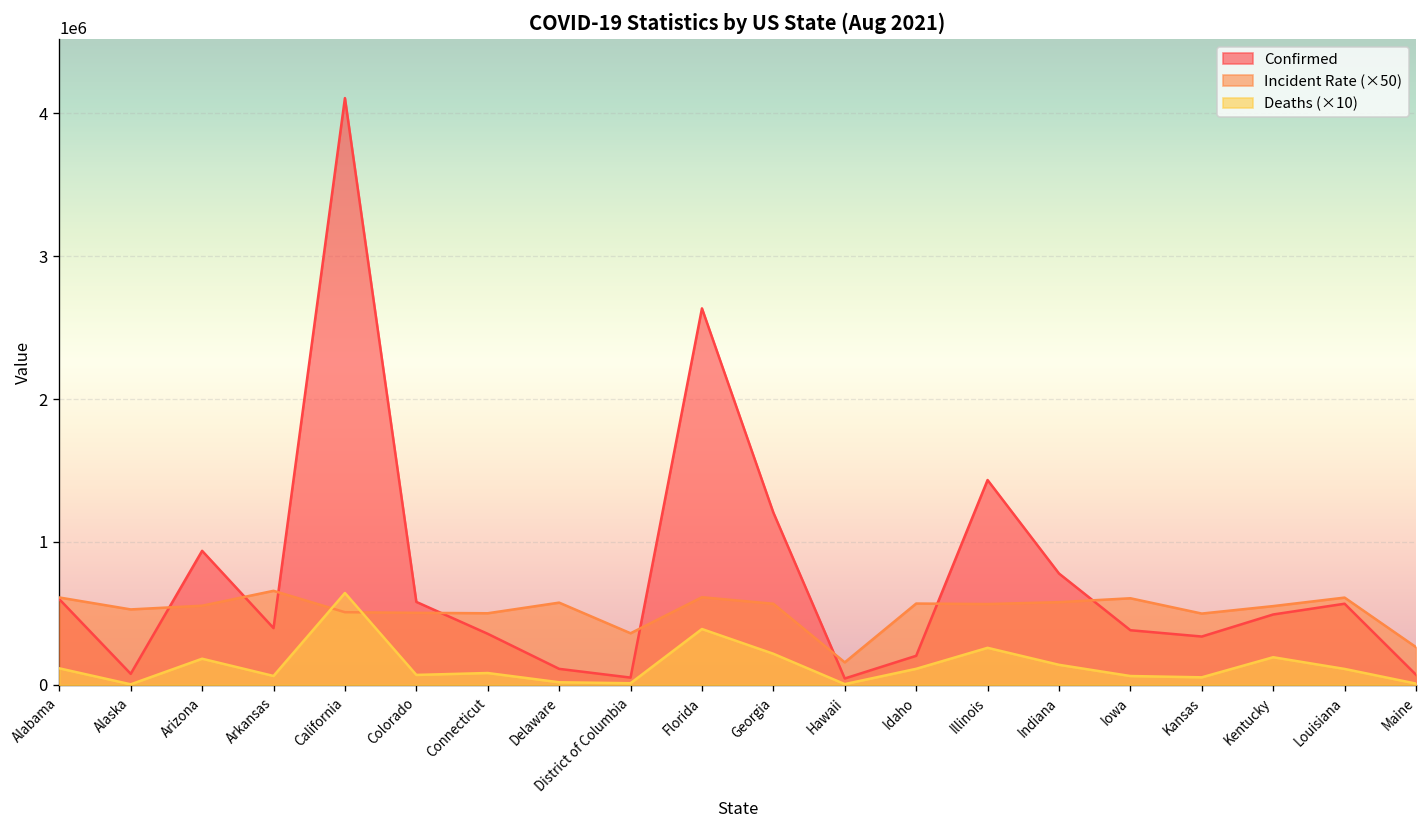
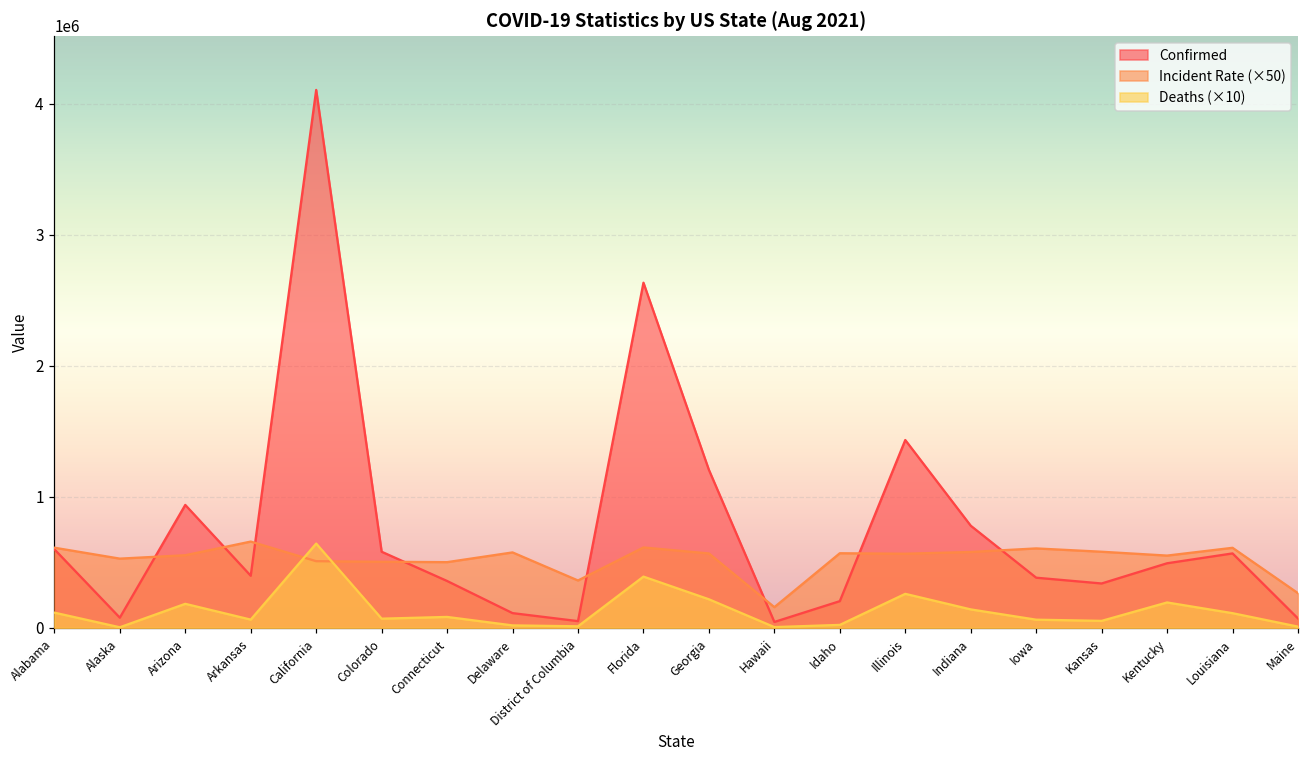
  {
    "Confirmed": {
      "Alaska": 80000,
      "Arizona": 940000,
      "Arkansas": 400000,
      "California": 4110000,
      "Colorado": 580000,
      "Connecticut": 360000,
      "Delaware": 110000,
      "District of Columbia": 50000,
      "Florida": 2630000,
      "Georgia": 1210000,
      "Hawaii": 40000,
      "Idaho": 200000,
      "Illinois": 1430000,
      "Indiana": 780000,
      "Iowa": 380000,
      "Kansas": 340000,
      "Kentucky": 490000,
      "Louisiana": 570000,
      "Maine": 70000
    },
    "Incident Rate (×50)": {
      "Alaska": 530000,
      "Arizona": 550000,
      "Arkansas": 660000,
      "California": 510000,
      "Colorado": 500000,
      "Connecticut": 500000,
      "Delaware": 580000,
      "District of Columbia": 360000,
      "Florida": 610000,
      "Georgia": 570000,
      "Hawaii": 160000,
      "Idaho": 570000,
      "Illinois": 570000,
      "Indiana": 580000,
      "Iowa": 610000,
-     "Kansas": 500000,
+     "Kansas": 580000,
      "Kentucky": 550000,
      "Louisiana": 610000,
      "Maine": 260000
    },
    "Deaths (×10)": {
      "Alabama": 120000,
      "Alaska": 0,
      "Arizona": 180000,
      "Arkansas": 60000,
      "California": 640000,
      "Colorado": 70000,
      "Connecticut": 80000,
      "Delaware": 20000,
      "District of Columbia": 10000,
      "Florida": 390000,
      "Georgia": 220000,
      "Hawaii": 10000,
-     "Idaho": 110000,
+     "Idaho": 20000,
      "Illinois": 260000,
      "Indiana": 140000,
      "Iowa": 60000,
      "Kansas": 50000,
      "Kentucky": 190000,
      "Louisiana": 110000,
      "Maine": 10000
    }
  }
